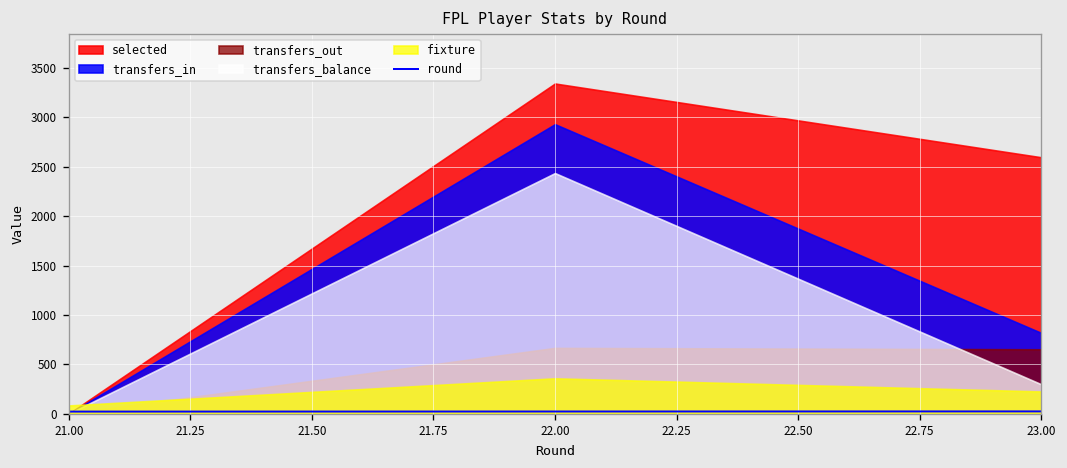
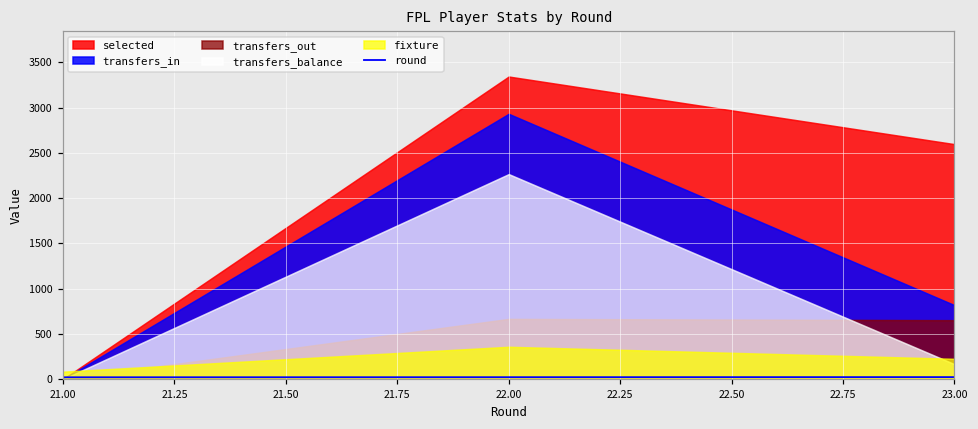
  {
    "selected": {
      "22.00": 3300,
      "23.00": 2600
    },
    "transfers_out": {
      "22.00": 700,
      "23.00": 700
    },
    "transfers_balance": {
-     "22.00": 2400,
-     "23.00": 300
+     "22.00": 2300,
+     "23.00": 200
    },
    "fixture": {
      "21.00": 100,
      "22.00": 400,
      "23.00": 200
    }
  }
